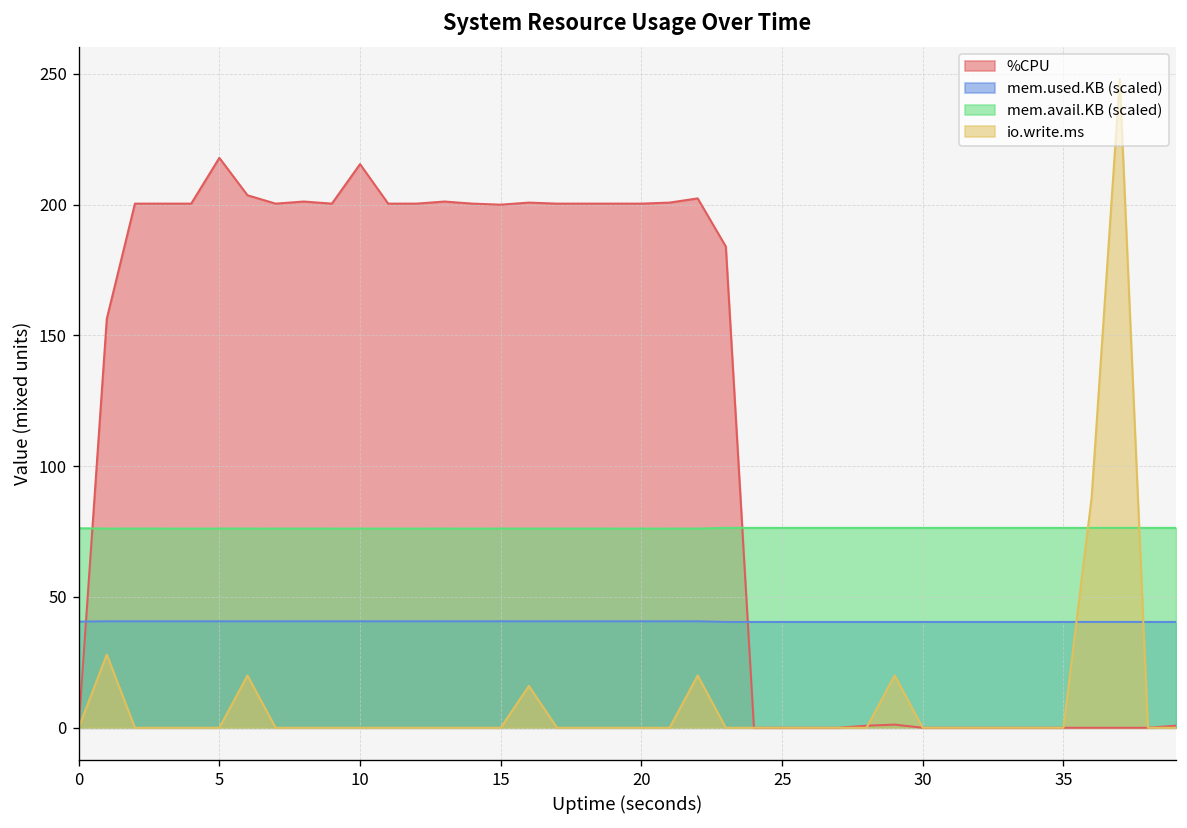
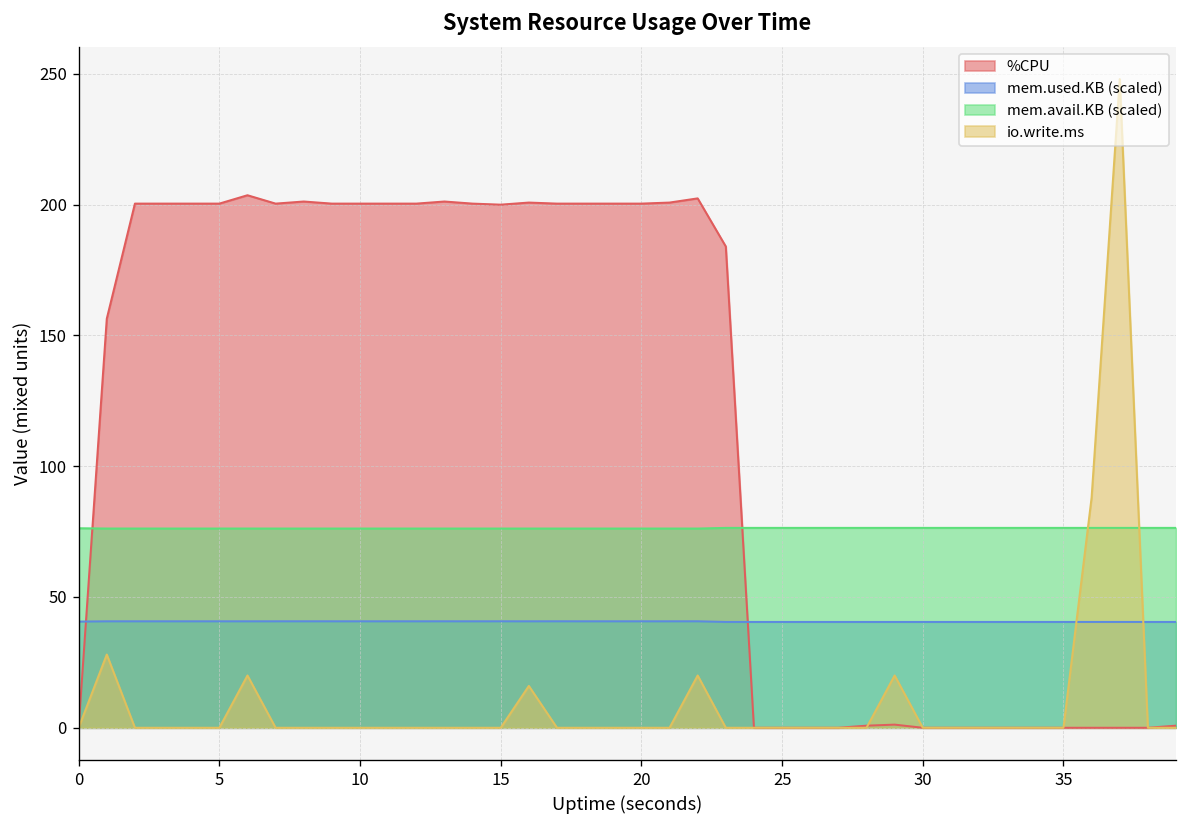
  {
    "%CPU": {
-     "5": 218,
-     "10": 216,
+     "5": 200,
+     "10": 200,
      "15": 200,
      "20": 200
    },
    "mem.used.KB (scaled)": {
      "0": 41,
      "5": 41,
      "10": 41,
      "15": 41,
      "20": 41,
      "25": 40,
      "30": 40,
      "35": 40
    },
    "mem.avail.KB (scaled)": {
      "0": 76,
      "5": 76,
      "10": 76,
      "15": 76,
      "20": 76,
      "25": 76,
      "30": 76,
      "35": 76
    },
    "io.write.ms": {
      "5": 0,
      "10": 0,
      "15": 0,
      "20": 0
    }
  }
